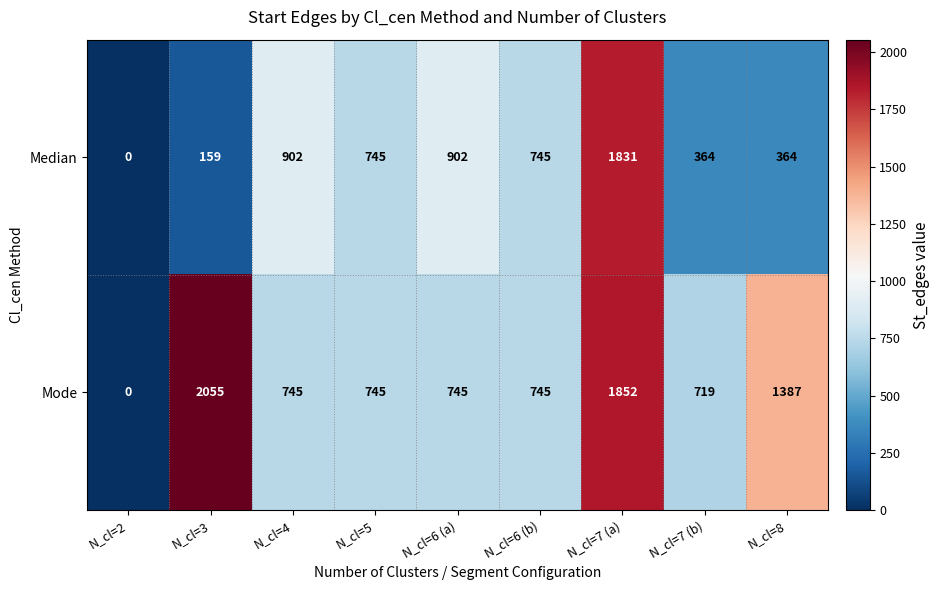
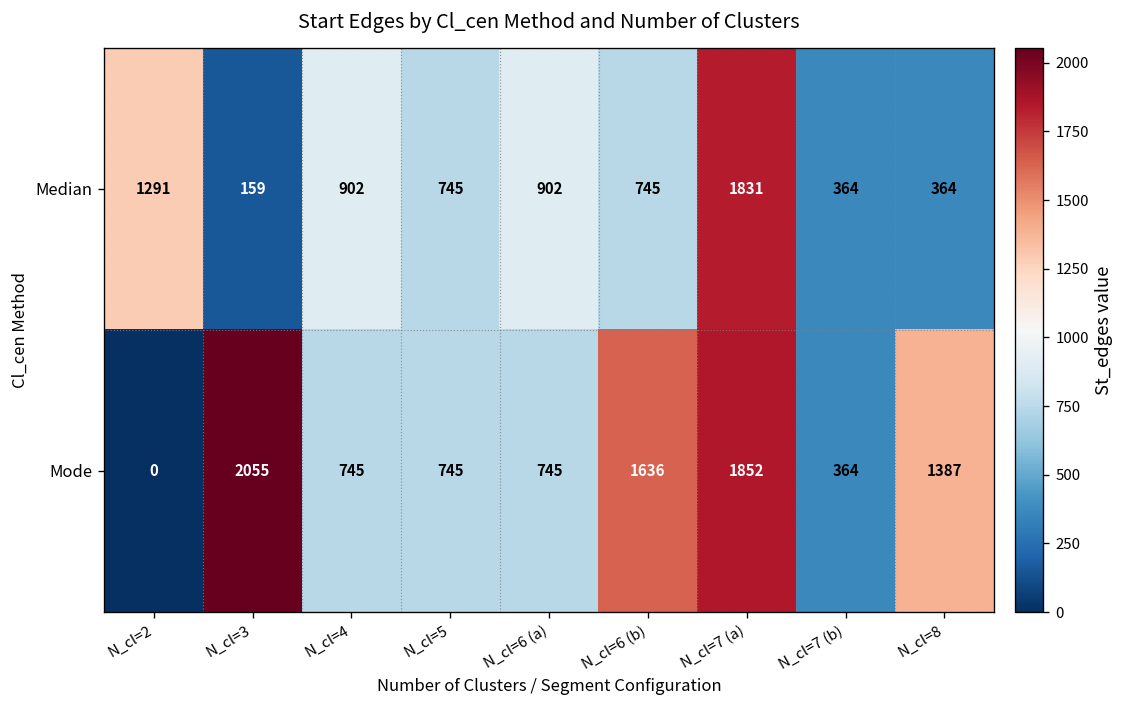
  {
    "Median": {
-     "N_cl=2": 0,
+     "N_cl=2": 1291,
      "N_cl=3": 159,
      "N_cl=4": 902,
      "N_cl=5": 745,
      "N_cl=6 (a)": 902,
      "N_cl=6 (b)": 745,
      "N_cl=7 (a)": 1831,
      "N_cl=7 (b)": 364,
      "N_cl=8": 364
    },
    "Mode": {
      "N_cl=2": 0,
      "N_cl=3": 2055,
      "N_cl=4": 745,
      "N_cl=5": 745,
      "N_cl=6 (a)": 745,
-     "N_cl=6 (b)": 745,
+     "N_cl=6 (b)": 1636,
      "N_cl=7 (a)": 1852,
-     "N_cl=7 (b)": 719,
+     "N_cl=7 (b)": 364,
      "N_cl=8": 1387
    }
  }
